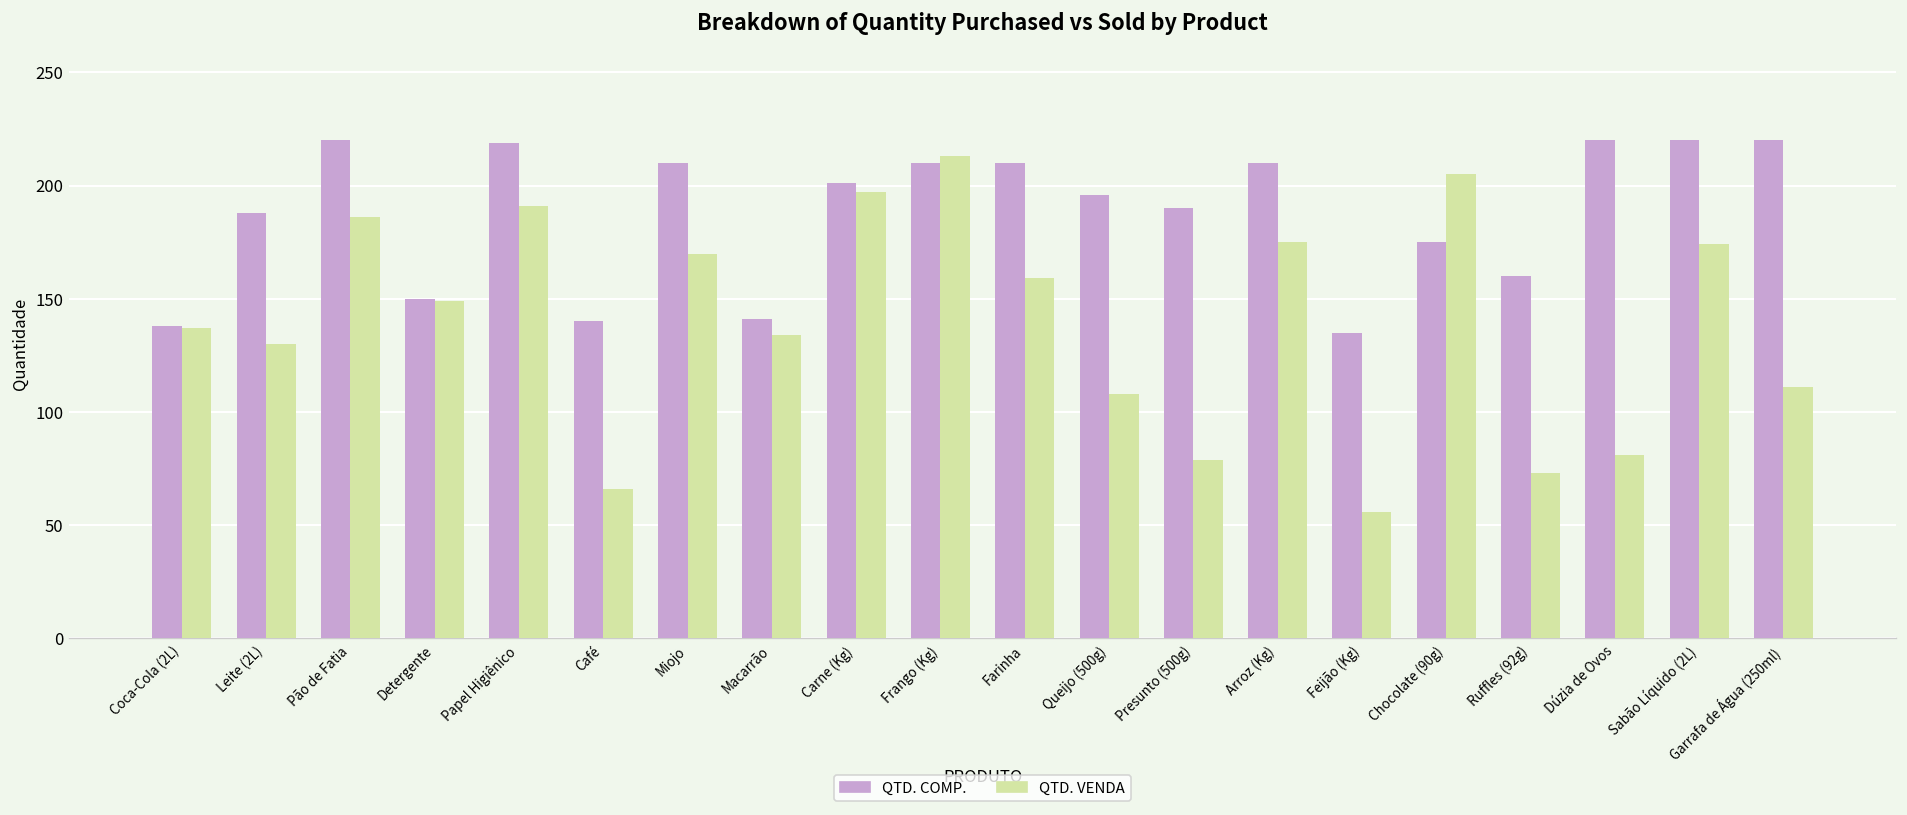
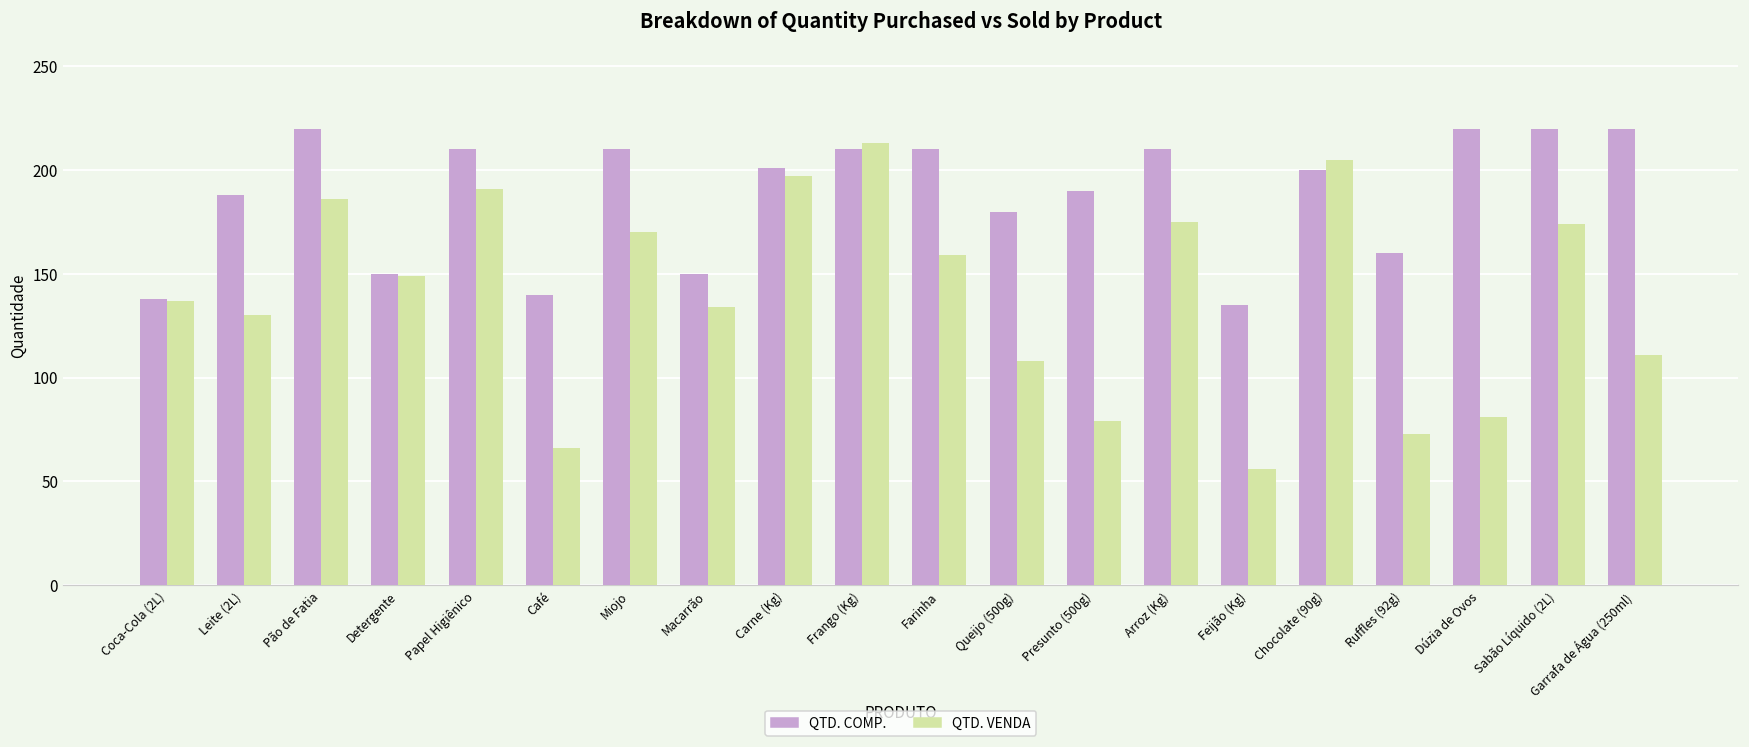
  {
    "QTD. COMP.": {
      "Coca-Cola (2L)": 138,
      "Leite (2L)": 188,
      "Pão de Fatia": 220,
      "Detergente": 150,
-     "Papel Higiênico": 219,
+     "Papel Higiênico": 210,
      "Café": 140,
      "Miojo": 210,
-     "Macarrão": 141,
+     "Macarrão": 150,
      "Carne (Kg)": 201,
      "Frango (Kg)": 210,
      "Farinha": 210,
-     "Queijo (500g)": 196,
+     "Queijo (500g)": 180,
      "Presunto (500g)": 190,
      "Arroz (Kg)": 210,
      "Feijão (Kg)": 135,
-     "Chocolate (90g)": 175,
+     "Chocolate (90g)": 200,
      "Ruffles (92g)": 160,
      "Dúzia de Ovos": 220,
      "Sabão Líquido (2L)": 220,
      "Garrafa de Água (250ml)": 220
    },
    "QTD. VENDA": {
      "Coca-Cola (2L)": 137,
      "Leite (2L)": 130,
      "Pão de Fatia": 186,
      "Detergente": 149,
      "Papel Higiênico": 191,
      "Café": 66,
      "Miojo": 170,
      "Macarrão": 134,
      "Carne (Kg)": 197,
      "Frango (Kg)": 213,
      "Farinha": 159,
      "Queijo (500g)": 108,
      "Presunto (500g)": 79,
      "Arroz (Kg)": 175,
      "Feijão (Kg)": 56,
      "Chocolate (90g)": 205,
      "Ruffles (92g)": 73,
      "Dúzia de Ovos": 81,
      "Sabão Líquido (2L)": 174,
      "Garrafa de Água (250ml)": 111
    }
  }
